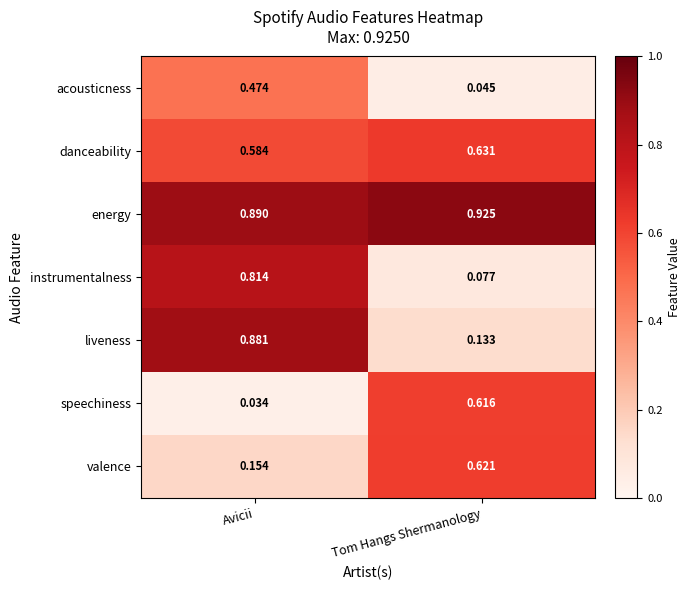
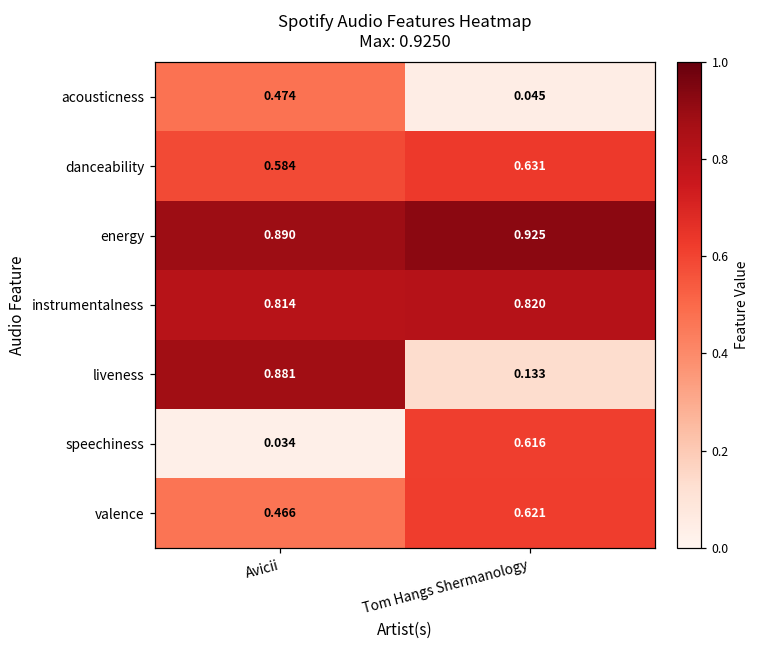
  {
    "acousticness": {
      "Avicii": 0.474,
      "Tom Hangs Shermanology": 0.045
    },
    "danceability": {
      "Avicii": 0.584,
      "Tom Hangs Shermanology": 0.631
    },
    "energy": {
      "Avicii": 0.890,
      "Tom Hangs Shermanology": 0.925
    },
    "instrumentalness": {
      "Avicii": 0.814,
-     "Tom Hangs Shermanology": 0.077
+     "Tom Hangs Shermanology": 0.820
    },
    "liveness": {
      "Avicii": 0.881,
      "Tom Hangs Shermanology": 0.133
    },
    "speechiness": {
      "Avicii": 0.034,
      "Tom Hangs Shermanology": 0.616
    },
    "valence": {
-     "Avicii": 0.154,
+     "Avicii": 0.466,
      "Tom Hangs Shermanology": 0.621
    }
  }
